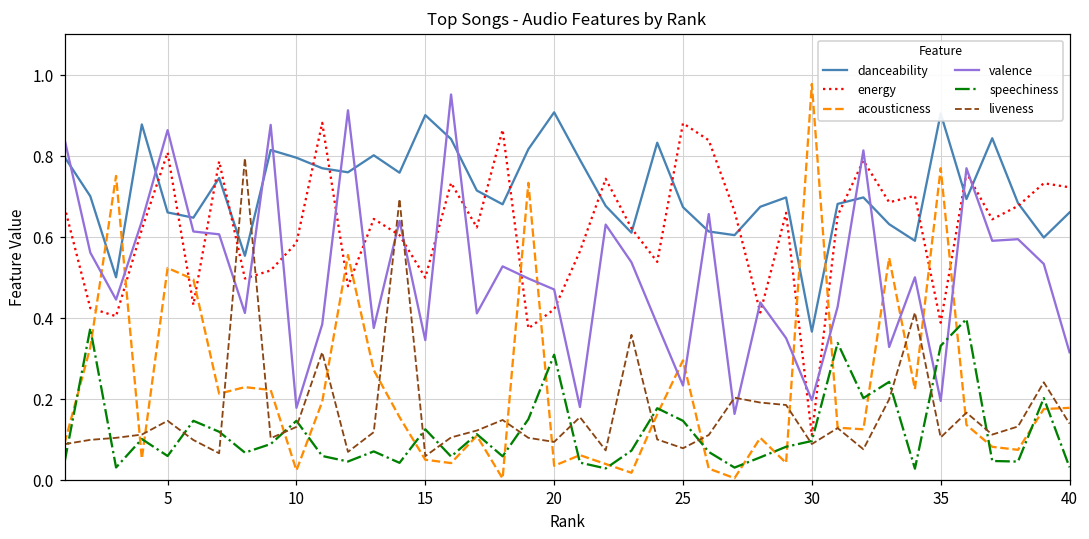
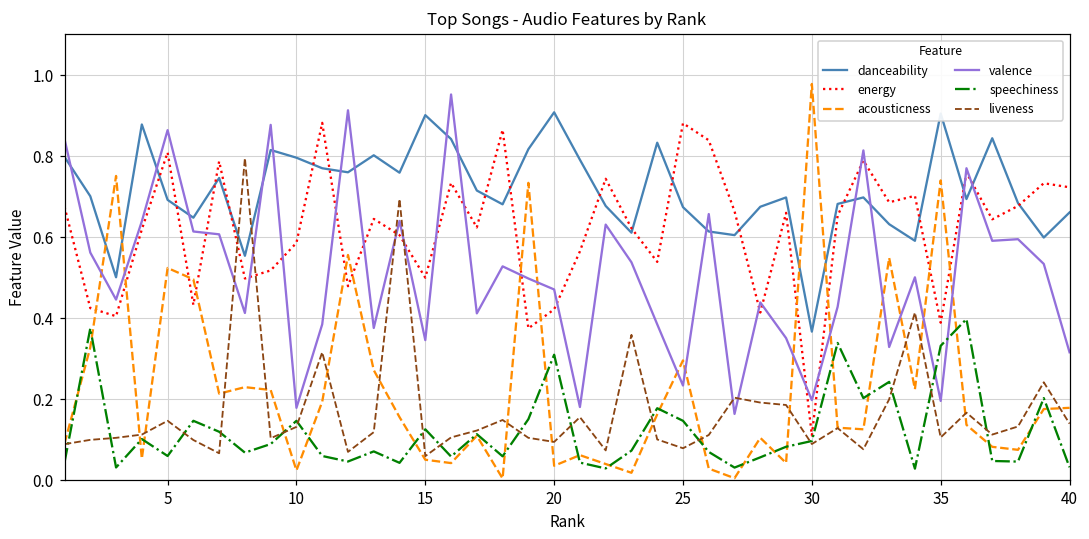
  {
    "danceability": {
-     "5": 0.66,
+     "5": 0.69,
      "10": 0.80,
      "15": 0.90,
      "20": 0.91,
      "25": 0.67,
      "30": 0.37,
      "35": 0.91,
      "40": 0.66
    },
    "energy": {
      "5": 0.81,
      "10": 0.59,
      "15": 0.50,
      "20": 0.42,
      "25": 0.88,
      "30": 0.11,
      "35": 0.39,
      "40": 0.72
    },
    "acousticness": {
      "5": 0.52,
      "10": 0.02,
      "15": 0.05,
      "20": 0.04,
      "25": 0.30,
      "30": 0.98,
-     "35": 0.77,
+     "35": 0.74,
      "40": 0.18
    },
    "valence": {
      "5": 0.86,
      "10": 0.18,
      "15": 0.35,
      "20": 0.47,
      "25": 0.23,
      "30": 0.20,
      "35": 0.20,
      "40": 0.32
    },
    "speechiness": {
      "5": 0.06,
      "10": 0.15,
      "15": 0.13,
      "20": 0.31,
      "25": 0.15,
      "30": 0.10,
      "35": 0.33,
      "40": 0.03
    },
    "liveness": {
      "5": 0.15,
      "10": 0.13,
      "15": 0.06,
      "20": 0.09,
      "25": 0.08,
      "30": 0.09,
      "35": 0.11,
      "40": 0.14
    }
  }
